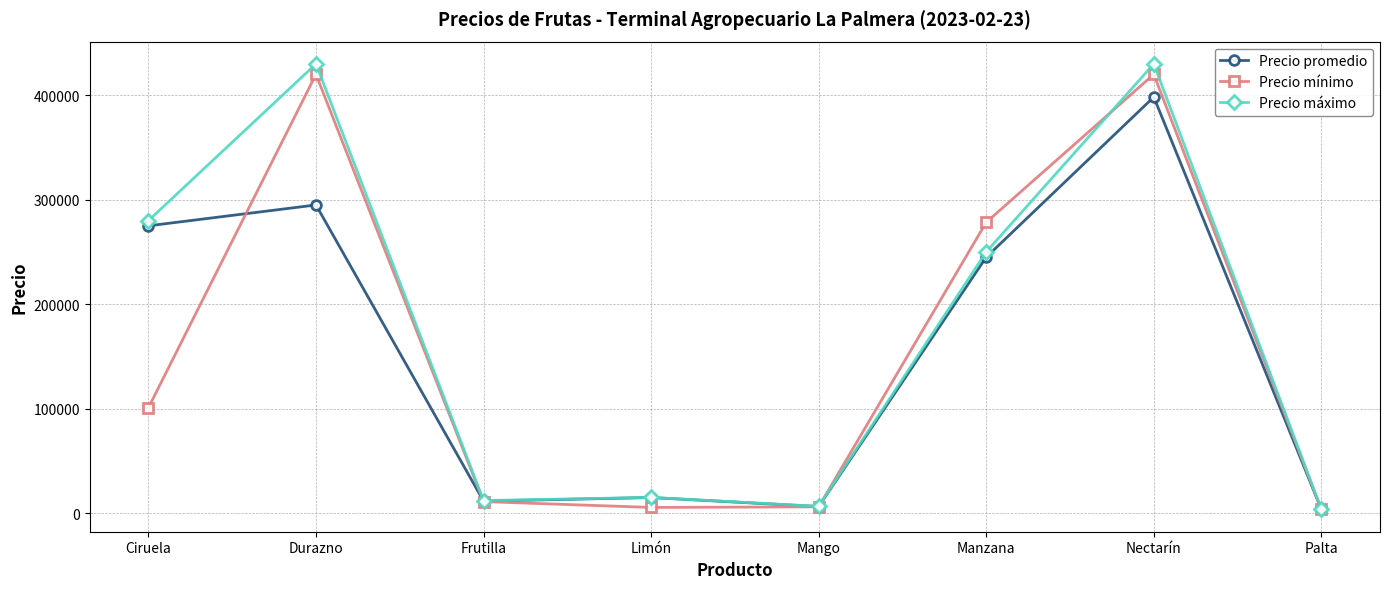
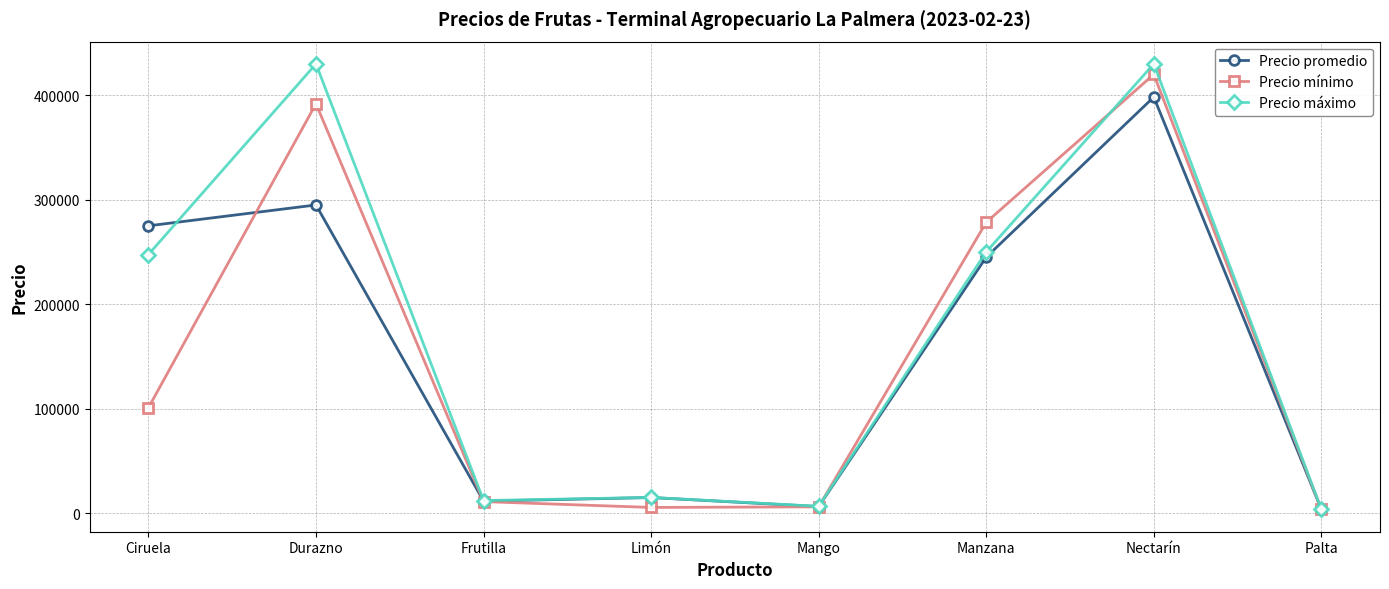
  {
    "Precio promedio": {
      "Ciruela": 275000,
      "Durazno": 295000,
      "Manzana": 245000,
      "Nectarín": 398000
    },
    "Precio mínimo": {
      "Ciruela": 101000,
-     "Durazno": 420000,
+     "Durazno": 392000,
      "Limón": 5000,
      "Manzana": 278000,
      "Nectarín": 420000
    },
    "Precio máximo": {
-     "Ciruela": 280000,
+     "Ciruela": 248000,
      "Durazno": 430000,
      "Manzana": 250000,
      "Nectarín": 430000
    }
  }
